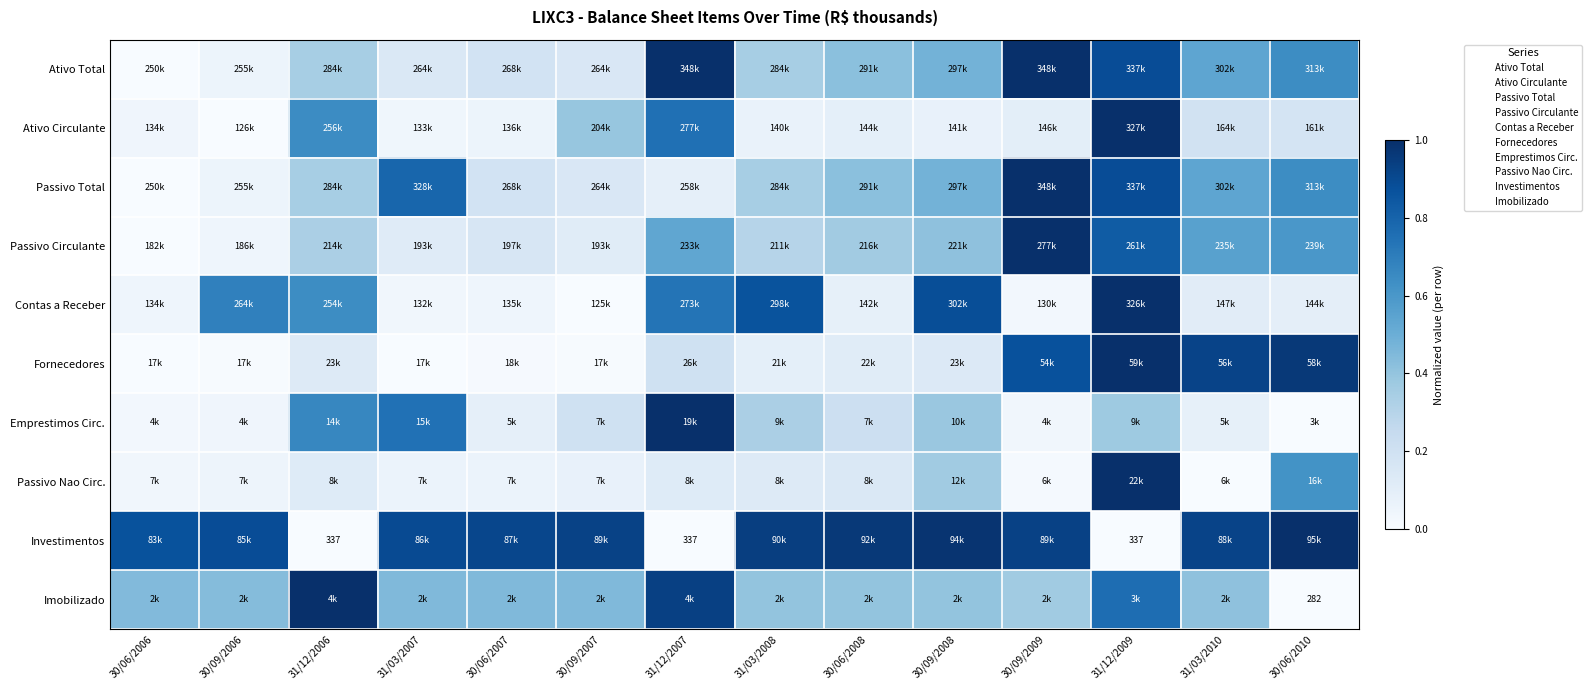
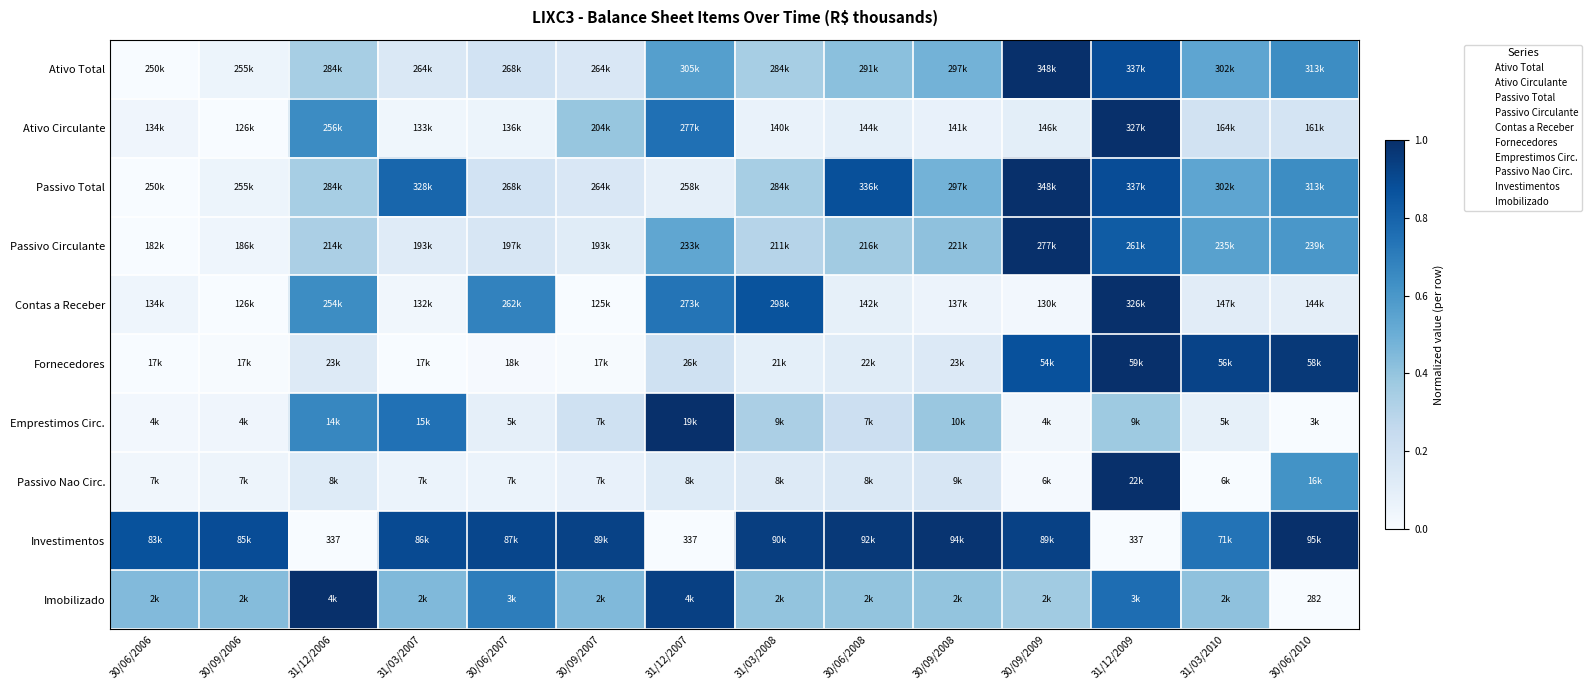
  {
    "Ativo Total": {
      "30/06/2006": "250k",
      "30/09/2006": "255k",
      "31/12/2006": "284k",
      "31/03/2007": "264k",
      "30/06/2007": "268k",
      "30/09/2007": "264k",
-     "31/12/2007": "348k",
+     "31/12/2007": "305k",
      "31/03/2008": "284k",
      "30/06/2008": "291k",
      "30/09/2008": "297k",
      "30/09/2009": "348k",
      "31/12/2009": "337k",
      "31/03/2010": "302k",
      "30/06/2010": "313k"
    },
    "Ativo Circulante": {
      "30/06/2006": "134k",
      "30/09/2006": "126k",
      "31/12/2006": "256k",
      "31/03/2007": "133k",
      "30/06/2007": "136k",
      "30/09/2007": "204k",
      "31/12/2007": "277k",
      "31/03/2008": "140k",
      "30/06/2008": "144k",
      "30/09/2008": "141k",
      "30/09/2009": "146k",
      "31/12/2009": "327k",
      "31/03/2010": "164k",
      "30/06/2010": "161k"
    },
    "Passivo Total": {
      "30/06/2006": "250k",
      "30/09/2006": "255k",
      "31/12/2006": "284k",
      "31/03/2007": "328k",
      "30/06/2007": "268k",
      "30/09/2007": "264k",
      "31/12/2007": "258k",
      "31/03/2008": "284k",
-     "30/06/2008": "291k",
+     "30/06/2008": "336k",
      "30/09/2008": "297k",
      "30/09/2009": "348k",
      "31/12/2009": "337k",
      "31/03/2010": "302k",
      "30/06/2010": "313k"
    },
    "Passivo Circulante": {
      "30/06/2006": "182k",
      "30/09/2006": "186k",
      "31/12/2006": "214k",
      "31/03/2007": "193k",
      "30/06/2007": "197k",
      "30/09/2007": "193k",
      "31/12/2007": "233k",
      "31/03/2008": "211k",
      "30/06/2008": "216k",
      "30/09/2008": "221k",
      "30/09/2009": "277k",
      "31/12/2009": "261k",
      "31/03/2010": "235k",
      "30/06/2010": "239k"
    },
    "Contas a Receber": {
      "30/06/2006": "134k",
-     "30/09/2006": "264k",
+     "30/09/2006": "126k",
      "31/12/2006": "254k",
      "31/03/2007": "132k",
-     "30/06/2007": "135k",
+     "30/06/2007": "262k",
      "30/09/2007": "125k",
      "31/12/2007": "273k",
      "31/03/2008": "298k",
      "30/06/2008": "142k",
-     "30/09/2008": "302k",
+     "30/09/2008": "137k",
      "30/09/2009": "130k",
      "31/12/2009": "326k",
      "31/03/2010": "147k",
      "30/06/2010": "144k"
    },
    "Fornecedores": {
      "30/06/2006": "17k",
      "30/09/2006": "17k",
      "31/12/2006": "23k",
      "31/03/2007": "17k",
      "30/06/2007": "18k",
      "30/09/2007": "17k",
      "31/12/2007": "26k",
      "31/03/2008": "21k",
      "30/06/2008": "22k",
      "30/09/2008": "23k",
      "30/09/2009": "54k",
      "31/12/2009": "59k",
      "31/03/2010": "56k",
      "30/06/2010": "58k"
    },
    "Emprestimos Circ.": {
      "30/06/2006": "4k",
      "30/09/2006": "4k",
      "31/12/2006": "14k",
      "31/03/2007": "15k",
      "30/06/2007": "5k",
      "30/09/2007": "7k",
      "31/12/2007": "19k",
      "31/03/2008": "9k",
      "30/06/2008": "7k",
      "30/09/2008": "10k",
      "30/09/2009": "4k",
      "31/12/2009": "9k",
      "31/03/2010": "5k",
      "30/06/2010": "3k"
    },
    "Passivo Nao Circ.": {
      "30/06/2006": "7k",
      "30/09/2006": "7k",
      "31/12/2006": "8k",
      "31/03/2007": "7k",
      "30/06/2007": "7k",
      "30/09/2007": "7k",
      "31/12/2007": "8k",
      "31/03/2008": "8k",
      "30/06/2008": "8k",
-     "30/09/2008": "12k",
+     "30/09/2008": "9k",
      "30/09/2009": "6k",
      "31/12/2009": "22k",
      "31/03/2010": "6k",
      "30/06/2010": "16k"
    },
    "Investimentos": {
      "30/06/2006": "83k",
      "30/09/2006": "85k",
      "31/12/2006": "337",
      "31/03/2007": "86k",
      "30/06/2007": "87k",
      "30/09/2007": "89k",
      "31/12/2007": "337",
      "31/03/2008": "90k",
      "30/06/2008": "92k",
      "30/09/2008": "94k",
      "30/09/2009": "89k",
      "31/12/2009": "337",
-     "31/03/2010": "88k",
+     "31/03/2010": "71k",
      "30/06/2010": "95k"
    },
    "Imobilizado": {
      "30/06/2006": "2k",
      "30/09/2006": "2k",
      "31/12/2006": "4k",
      "31/03/2007": "2k",
-     "30/06/2007": "2k",
+     "30/06/2007": "3k",
      "30/09/2007": "2k",
      "31/12/2007": "4k",
      "31/03/2008": "2k",
      "30/06/2008": "2k",
      "30/09/2008": "2k",
      "30/09/2009": "2k",
      "31/12/2009": "3k",
      "31/03/2010": "2k",
      "30/06/2010": "282"
    }
  }
